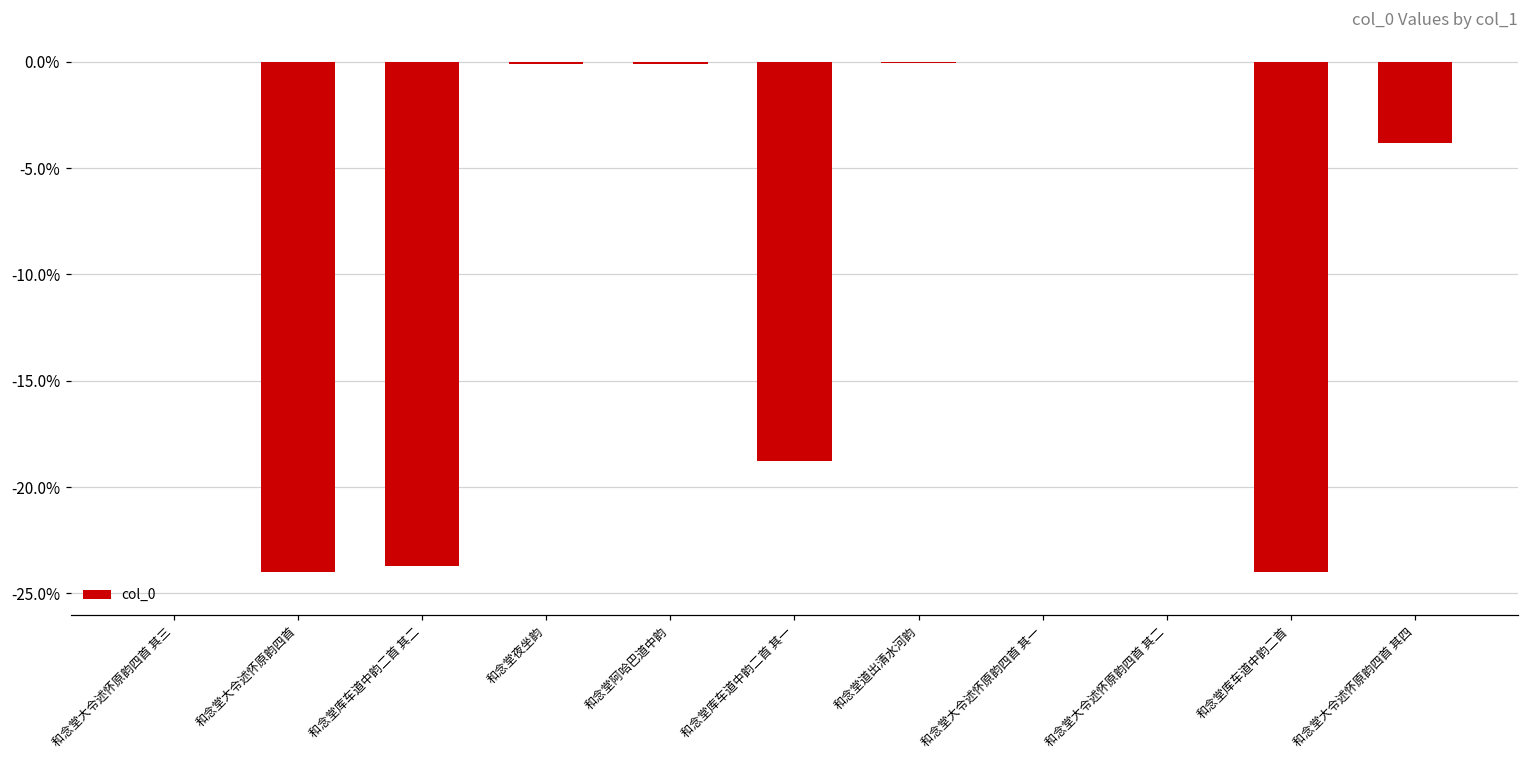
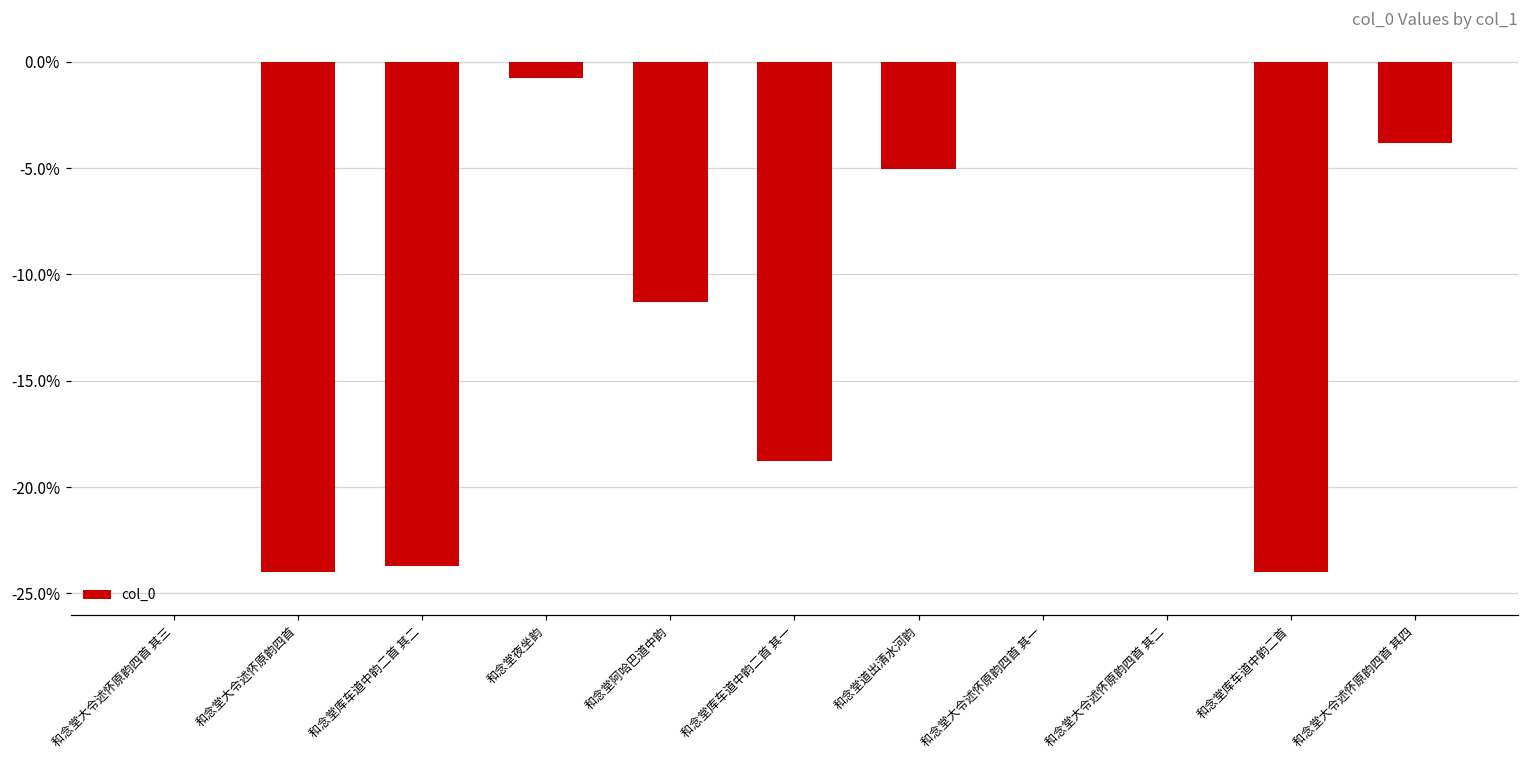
  {
    "和念堂大令述怀原韵四首": "-24.0%",
    "和念堂库车道中韵二首 其二": "-23.7%",
-   "和念堂夜坐韵": "-0.1%",
-   "和念堂阿哈巴道中韵": "-0.1%",
+   "和念堂夜坐韵": "-0.7%",
+   "和念堂阿哈巴道中韵": "-11.3%",
    "和念堂库车道中韵二首 其一": "-18.8%",
-   "和念堂道出清水河韵": "-0.1%",
+   "和念堂道出清水河韵": "-5.0%",
    "和念堂大令述怀原韵四首 其一": "0.0%",
    "和念堂库车道中韵二首": "-24.0%",
    "和念堂大令述怀原韵四首 其四": "-3.8%"
  }
